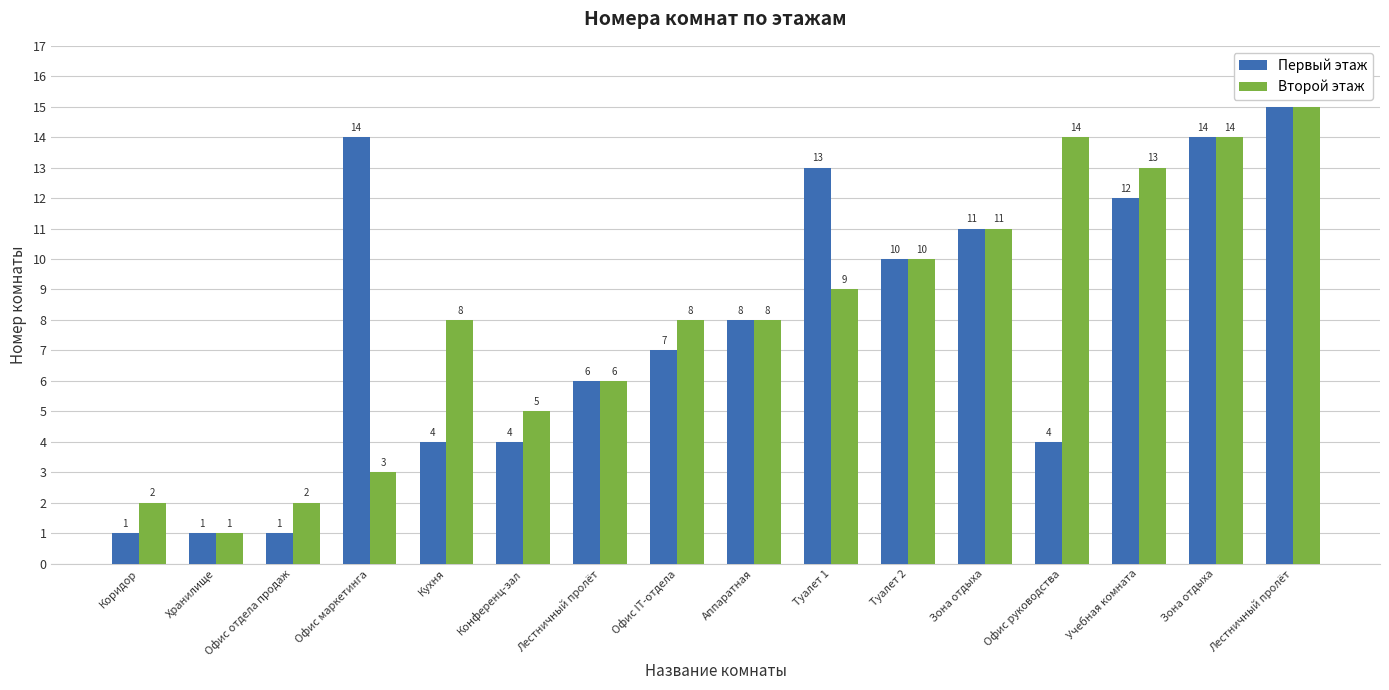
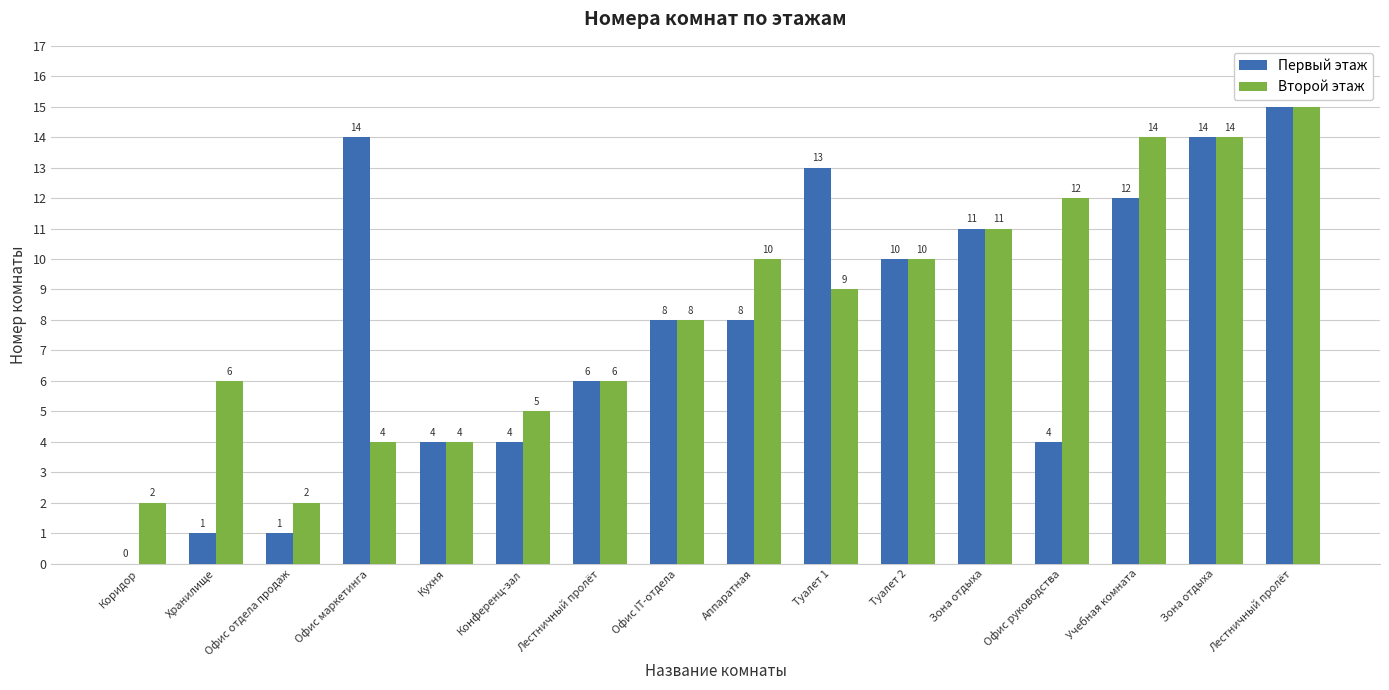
  {
    "Первый этаж": {
-     "Коридор": 1,
+     "Коридор": 0,
      "Хранилище": 1,
      "Офис отдела продаж": 1,
      "Офис маркетинга": 14,
      "Кухня": 4,
      "Конференц-зал": 4,
-     "Офис IT-отдела": 7,
+     "Офис IT-отдела": 8,
      "Аппаратная": 8,
      "Туалет 1": 13,
      "Туалет 2": 10,
      "Офис руководства": 4,
      "Учебная комната": 12
    },
    "Второй этаж": {
      "Коридор": 2,
-     "Хранилище": 1,
+     "Хранилище": 6,
      "Офис отдела продаж": 2,
-     "Офис маркетинга": 3,
-     "Кухня": 8,
+     "Офис маркетинга": 4,
+     "Кухня": 4,
      "Конференц-зал": 5,
      "Офис IT-отдела": 8,
-     "Аппаратная": 8,
+     "Аппаратная": 10,
      "Туалет 1": 9,
      "Туалет 2": 10,
-     "Офис руководства": 14,
-     "Учебная комната": 13
+     "Офис руководства": 12,
+     "Учебная комната": 14
    }
  }
